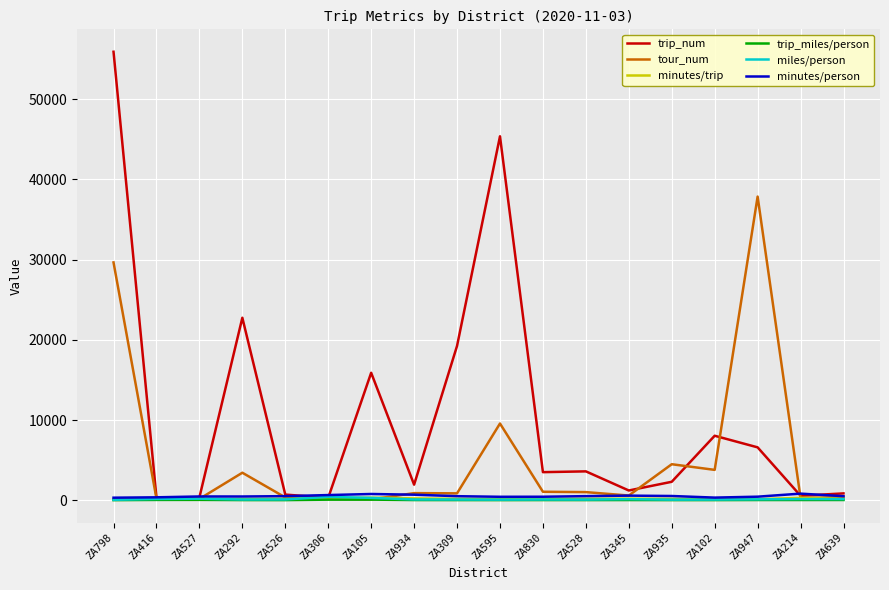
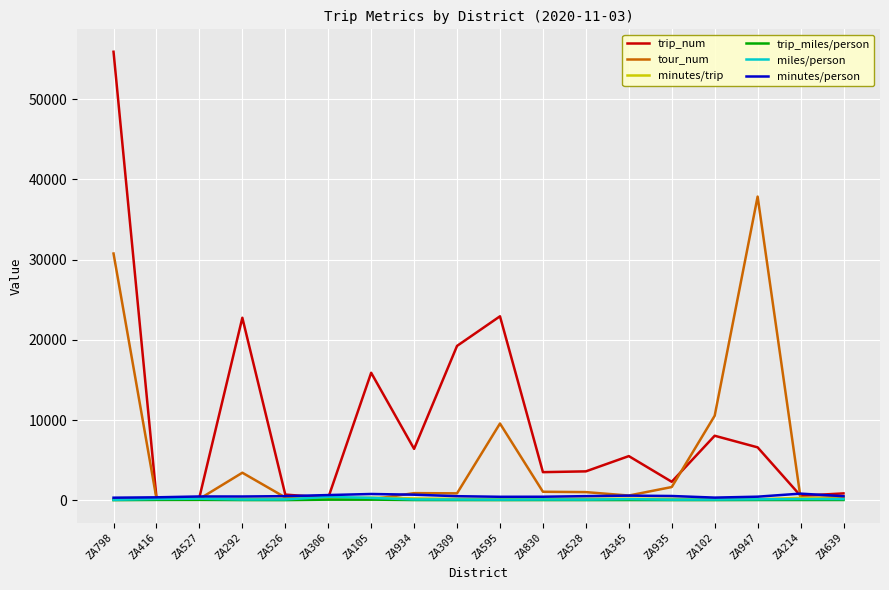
  {
    "trip_num": {
      "ZA798": 56000,
      "ZA292": 23000,
      "ZA105": 16000,
-     "ZA934": 2000,
+     "ZA934": 6000,
      "ZA309": 19000,
-     "ZA595": 45000,
+     "ZA595": 23000,
      "ZA830": 4000,
      "ZA528": 4000,
-     "ZA345": 1000,
+     "ZA345": 6000,
      "ZA935": 2000,
      "ZA102": 8000,
      "ZA947": 7000,
      "ZA639": 1000
    },
    "tour_num": {
-     "ZA798": 30000,
+     "ZA798": 31000,
      "ZA292": 3000,
      "ZA309": 1000,
      "ZA595": 10000,
      "ZA830": 1000,
      "ZA528": 1000,
-     "ZA935": 4000,
-     "ZA102": 4000,
+     "ZA935": 2000,
+     "ZA102": 11000,
      "ZA947": 38000
    },
    "minutes/person": {
      "ZA105": 1000,
      "ZA309": 1000,
      "ZA528": 1000,
      "ZA935": 1000
    }
  }
